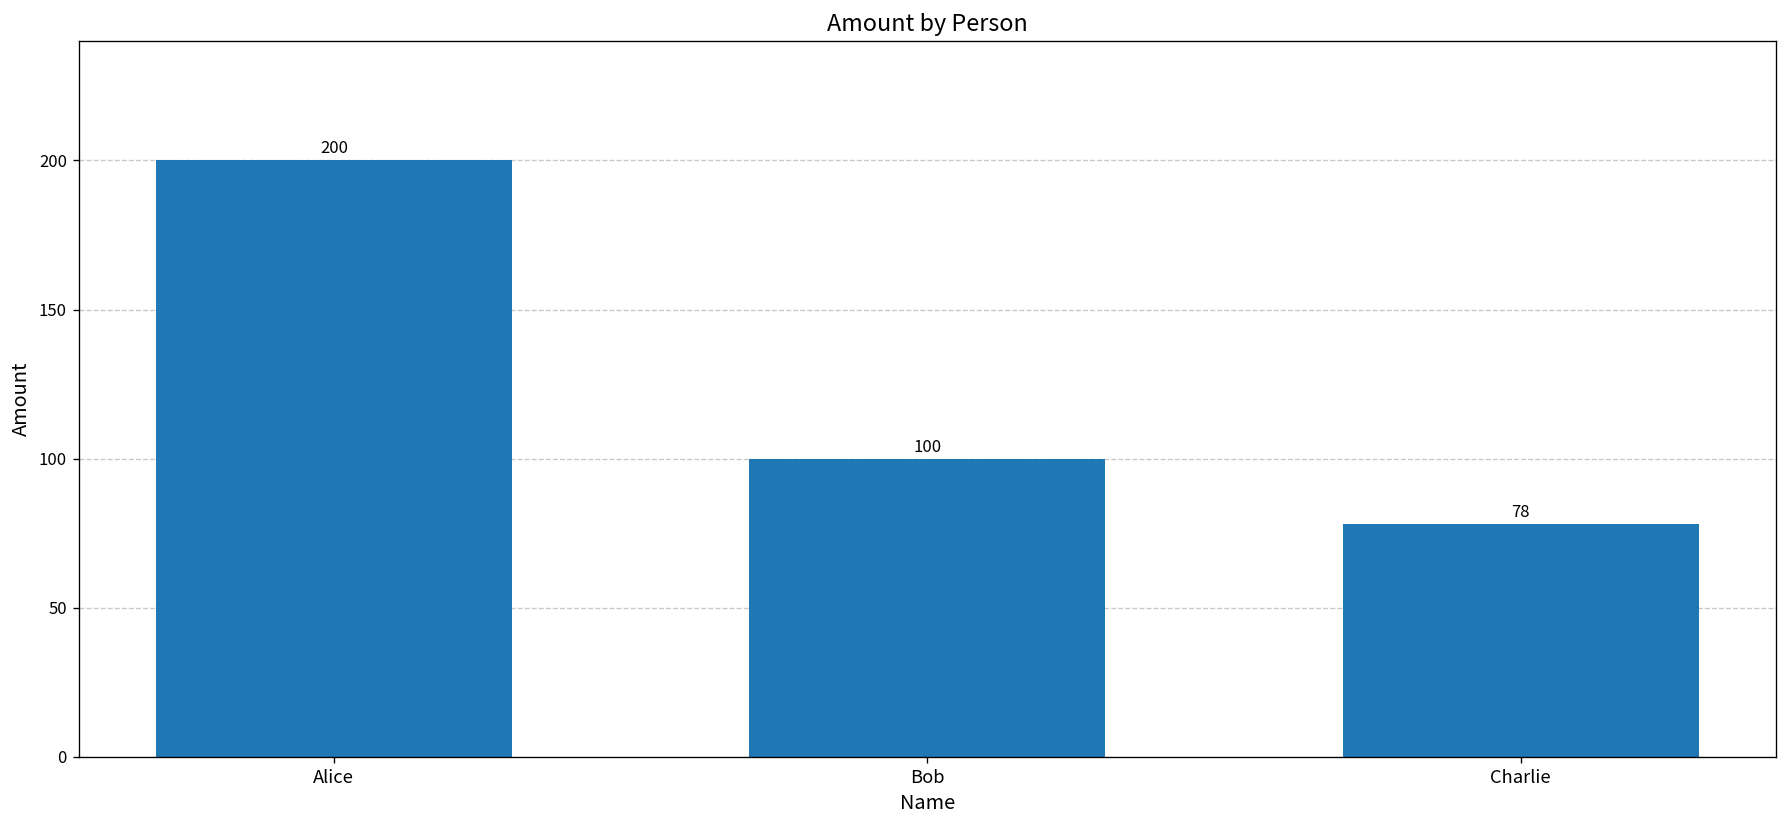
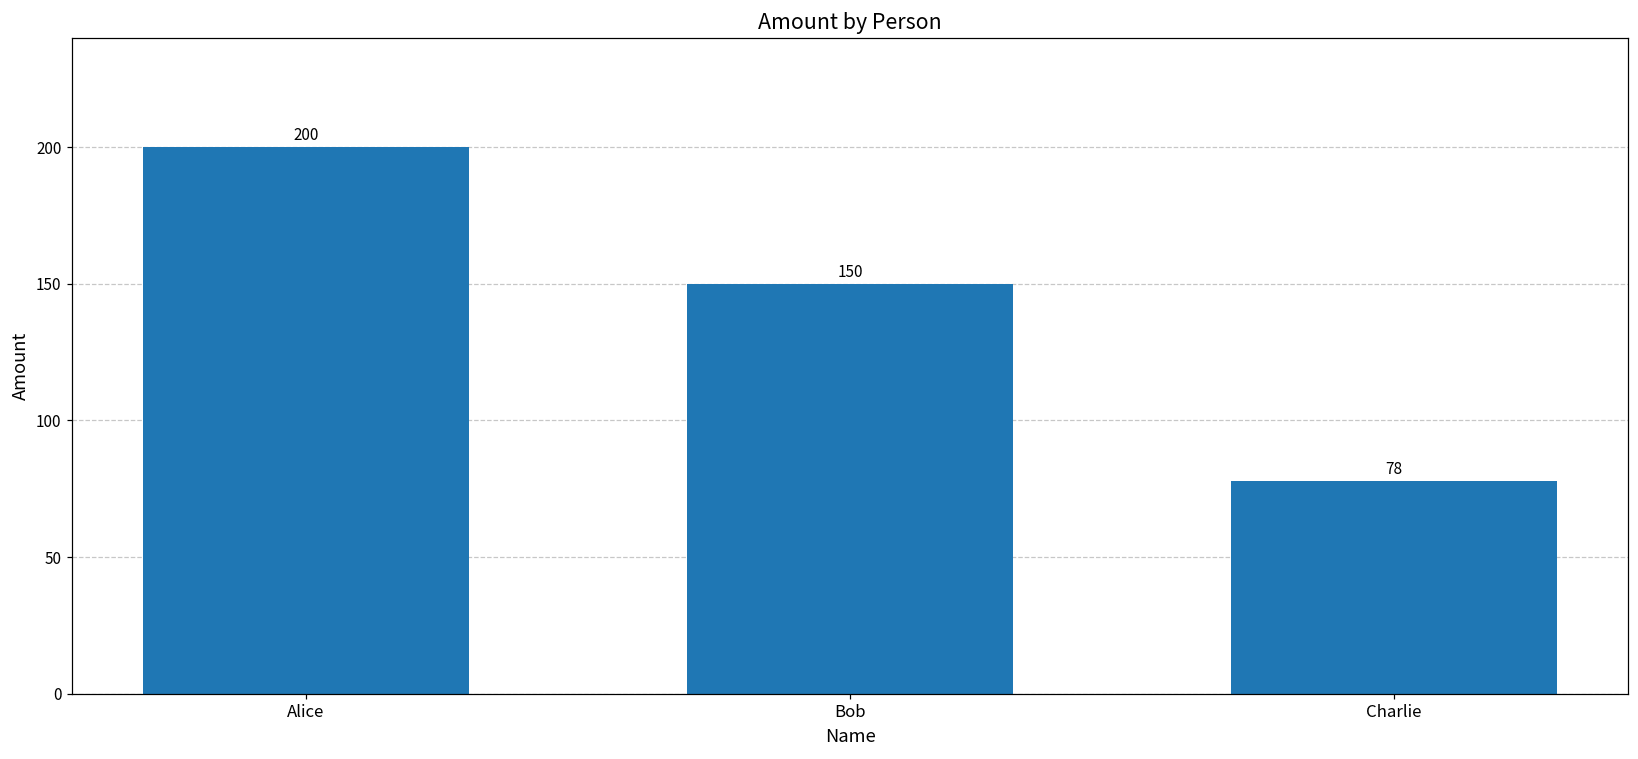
  {
    "Alice": 200,
-   "Bob": 100,
+   "Bob": 150,
    "Charlie": 78
  }
